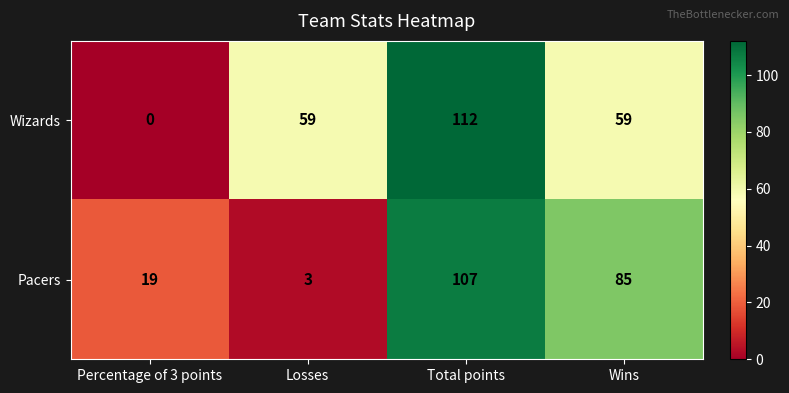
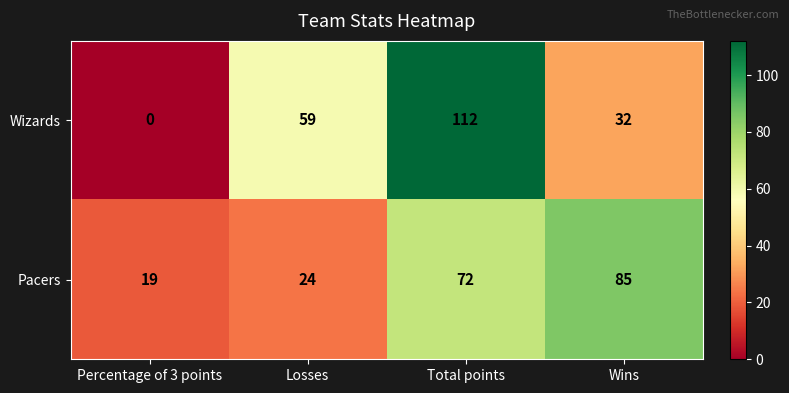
  {
    "Wizards": {
      "Percentage of 3 points": 0,
      "Losses": 59,
      "Total points": 112,
-     "Wins": 59
+     "Wins": 32
    },
    "Pacers": {
      "Percentage of 3 points": 19,
-     "Losses": 3,
-     "Total points": 107,
+     "Losses": 24,
+     "Total points": 72,
      "Wins": 85
    }
  }
